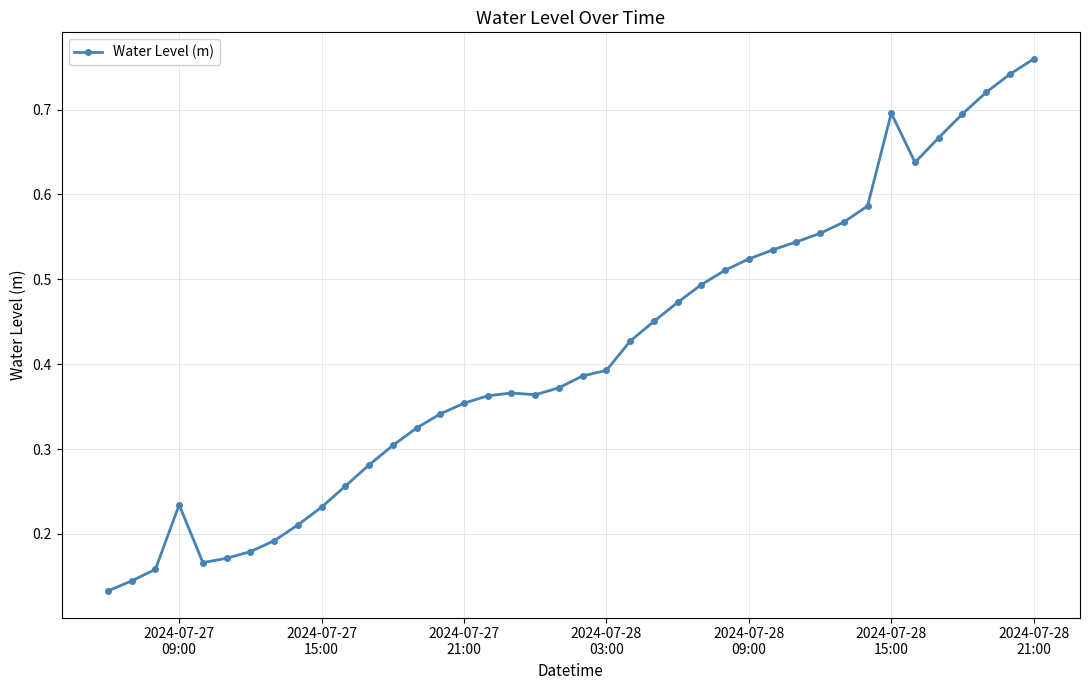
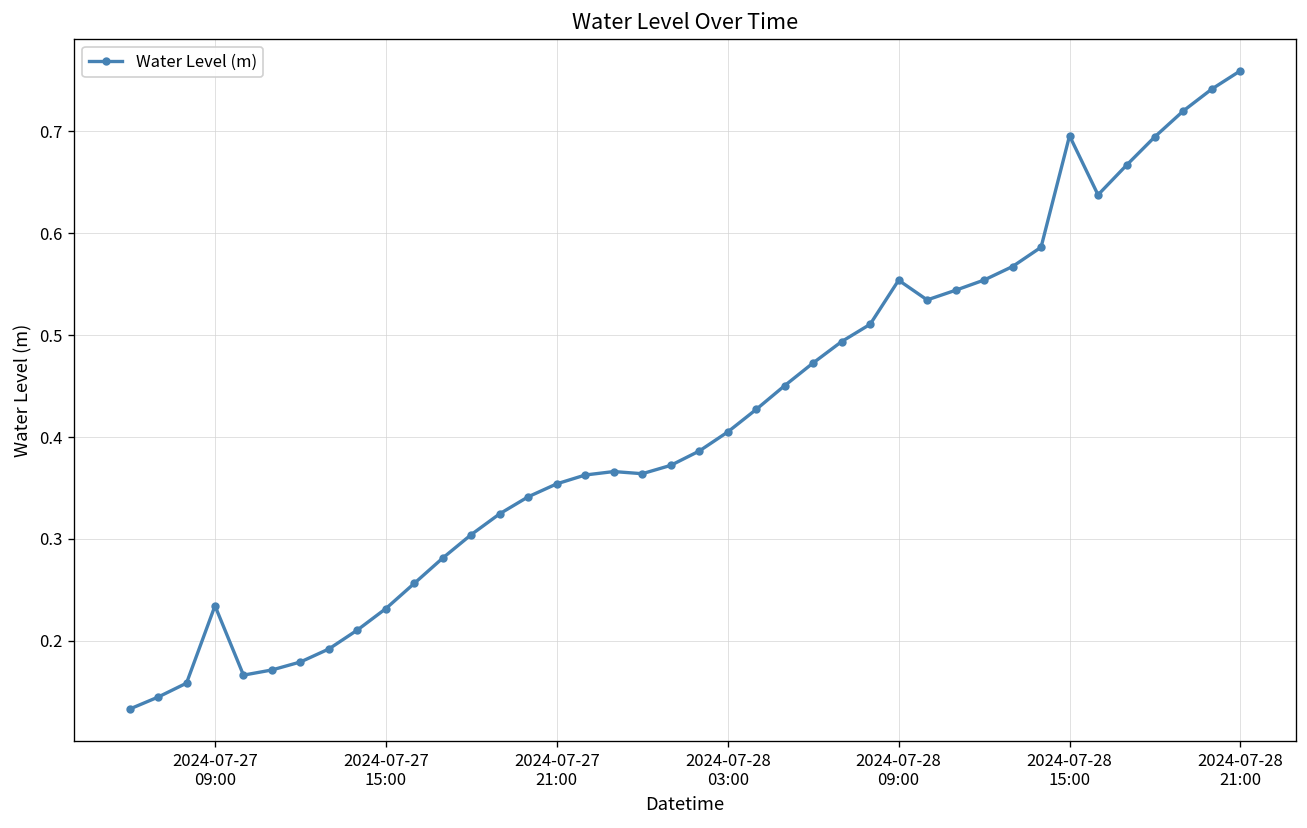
  {
    "2024-07-27 09:00": 0.23,
    "2024-07-27 15:00": 0.23,
    "2024-07-27 21:00": 0.35,
-   "2024-07-28 03:00": 0.39,
-   "2024-07-28 09:00": 0.52,
+   "2024-07-28 03:00": 0.40,
+   "2024-07-28 09:00": 0.55,
    "2024-07-28 15:00": 0.70,
    "2024-07-28 21:00": 0.76
  }
